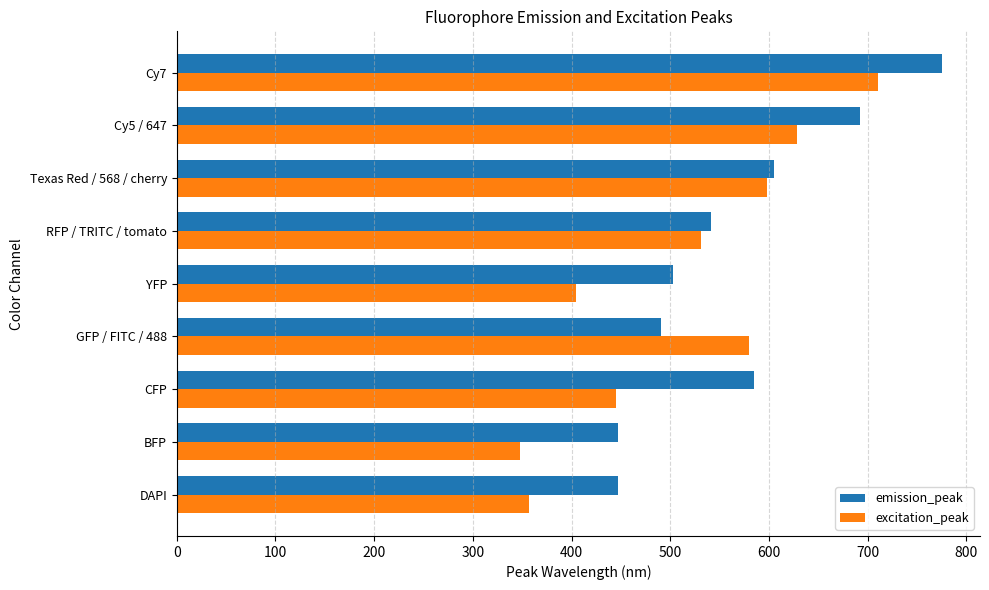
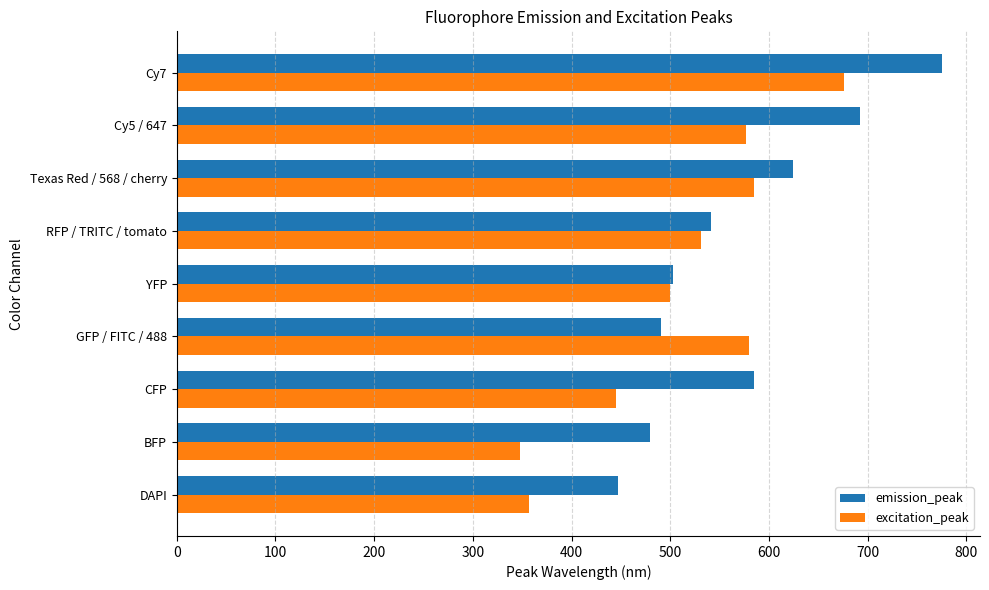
  {
    "emission_peak": {
      "Cy7": 780,
      "Cy5 / 647": 690,
-     "Texas Red / 568 / cherry": 610,
+     "Texas Red / 568 / cherry": 620,
      "RFP / TRITC / tomato": 540,
      "YFP": 500,
      "GFP / FITC / 488": 490,
      "CFP": 590,
-     "BFP": 450,
+     "BFP": 480,
      "DAPI": 450
    },
    "excitation_peak": {
-     "Cy7": 710,
-     "Cy5 / 647": 630,
-     "Texas Red / 568 / cherry": 600,
+     "Cy7": 680,
+     "Cy5 / 647": 580,
+     "Texas Red / 568 / cherry": 590,
      "RFP / TRITC / tomato": 530,
-     "YFP": 400,
+     "YFP": 500,
      "GFP / FITC / 488": 580,
      "CFP": 450,
      "BFP": 350,
      "DAPI": 360
    }
  }
